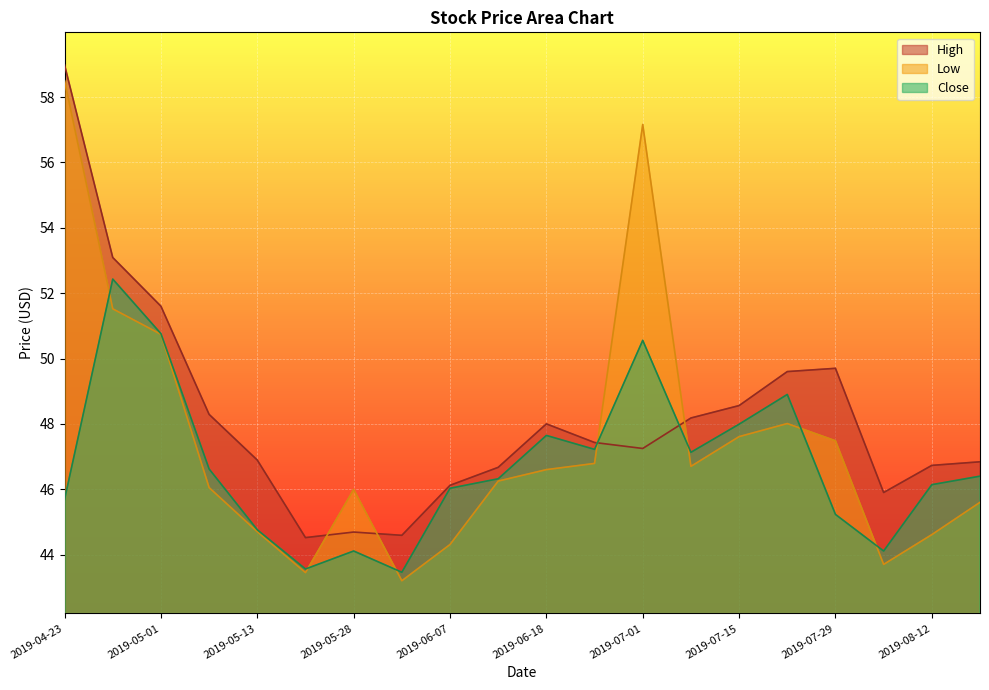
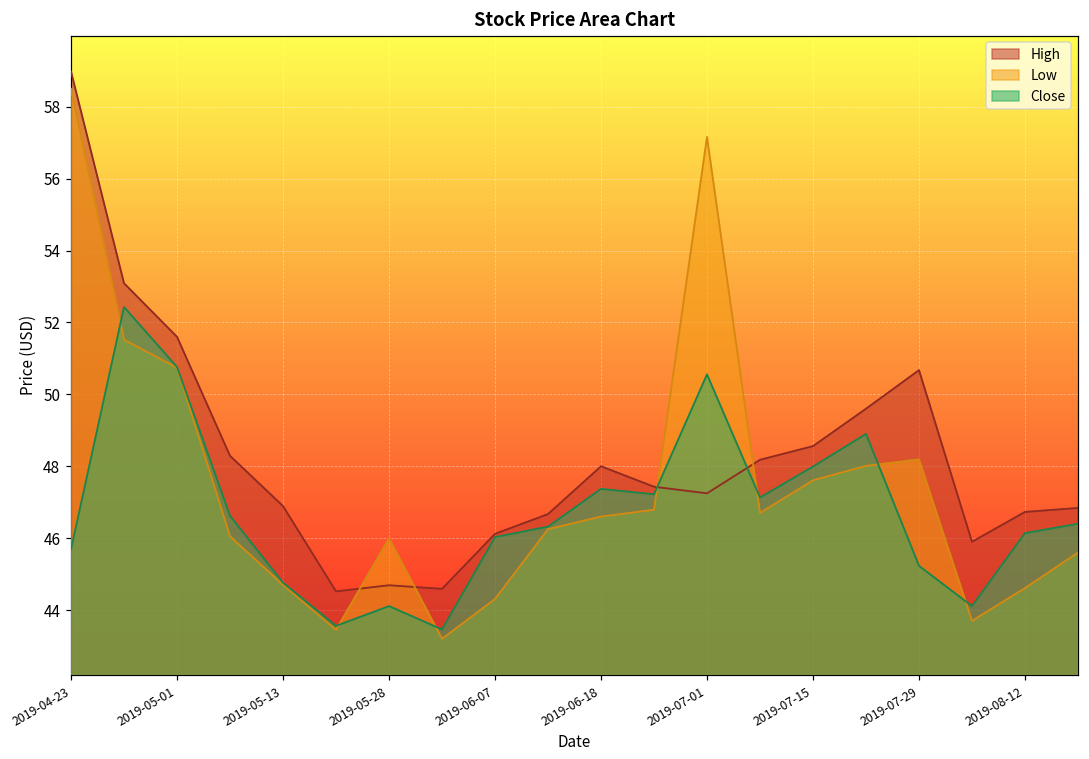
  {
    "High": {
      "2019-04-23": 59.0,
      "2019-05-01": 51.6,
      "2019-05-13": 46.9,
      "2019-05-28": 44.7,
      "2019-06-07": 46.1,
      "2019-06-18": 48.0,
      "2019-07-01": 47.2,
      "2019-07-15": 48.6,
-     "2019-07-29": 49.7,
+     "2019-07-29": 50.7,
      "2019-08-12": 46.7
    },
    "Low": {
      "2019-04-23": 58.5,
      "2019-05-28": 46.0,
      "2019-06-07": 44.3,
      "2019-06-18": 46.6,
      "2019-07-01": 57.2,
      "2019-07-15": 47.6,
-     "2019-07-29": 47.5,
+     "2019-07-29": 48.2,
      "2019-08-12": 44.6
    },
    "Close": {
      "2019-04-23": 45.7,
      "2019-05-28": 44.1,
      "2019-06-07": 46.0,
-     "2019-06-18": 47.6,
+     "2019-06-18": 47.4,
      "2019-07-01": 50.6,
      "2019-07-15": 48.0,
      "2019-07-29": 45.2,
      "2019-08-12": 46.1
    }
  }
